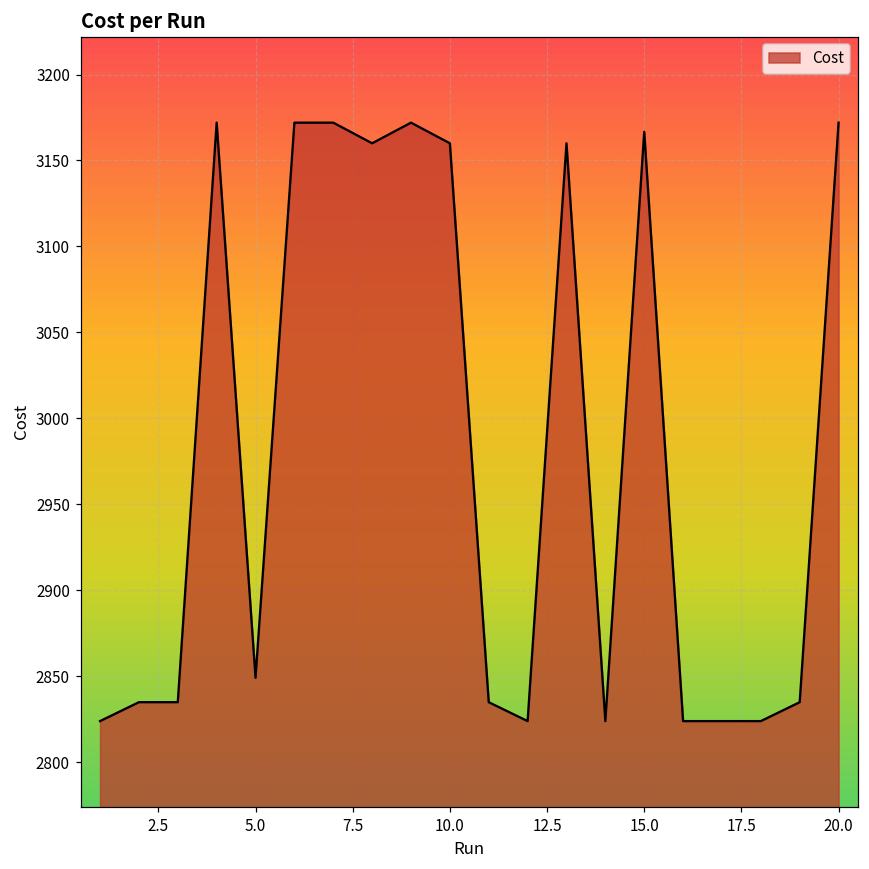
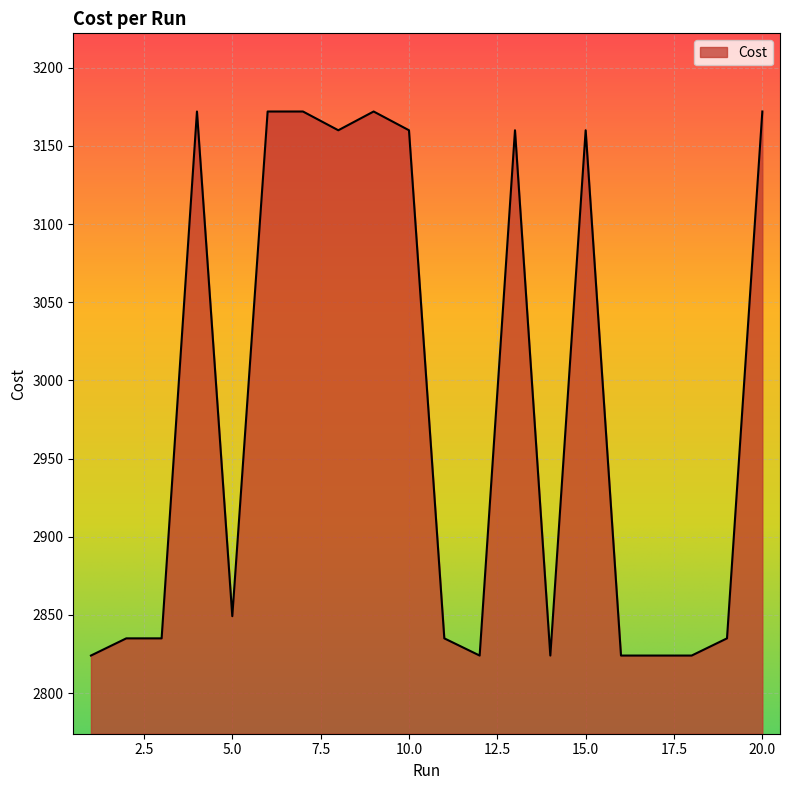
  {
    "5.0": 2849,
    "10.0": 3160,
-   "15.0": 3167,
+   "15.0": 3160,
    "20.0": 3172
  }
